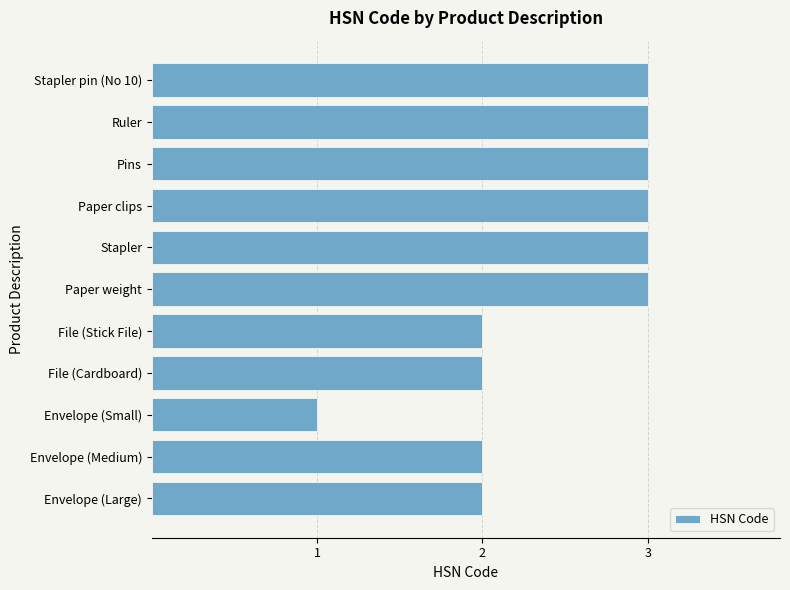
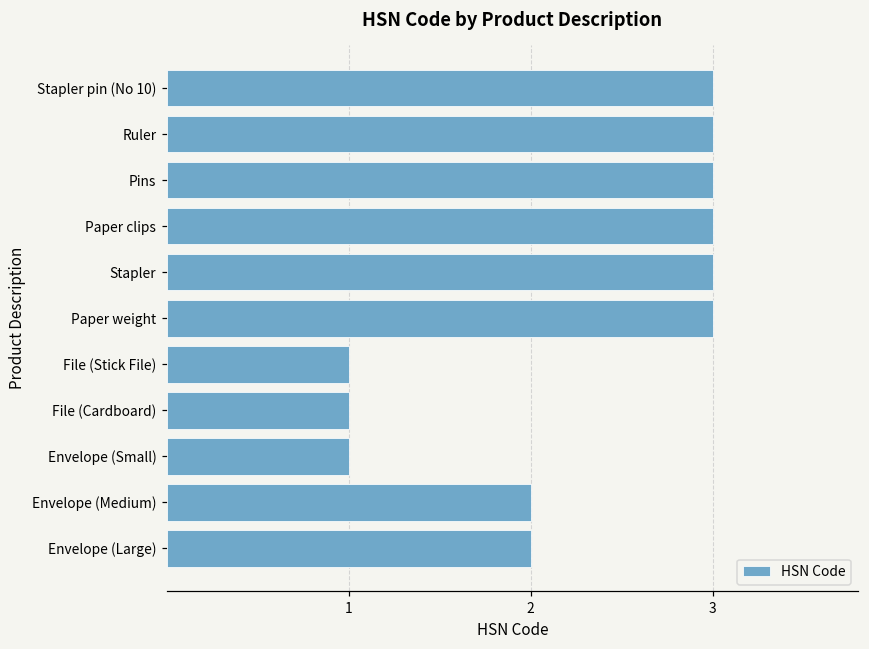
  {
    "Stapler pin (No 10)": 3,
    "Ruler": 3,
    "Pins": 3,
    "Paper clips": 3,
    "Stapler": 3,
    "Paper weight": 3,
-   "File (Stick File)": 2,
-   "File (Cardboard)": 2,
+   "File (Stick File)": 1,
+   "File (Cardboard)": 1,
    "Envelope (Small)": 1,
    "Envelope (Medium)": 2,
    "Envelope (Large)": 2
  }
